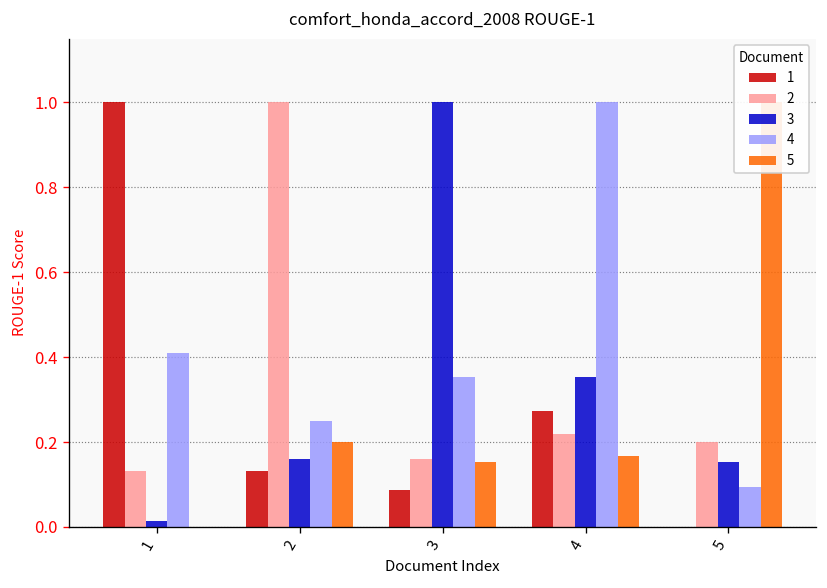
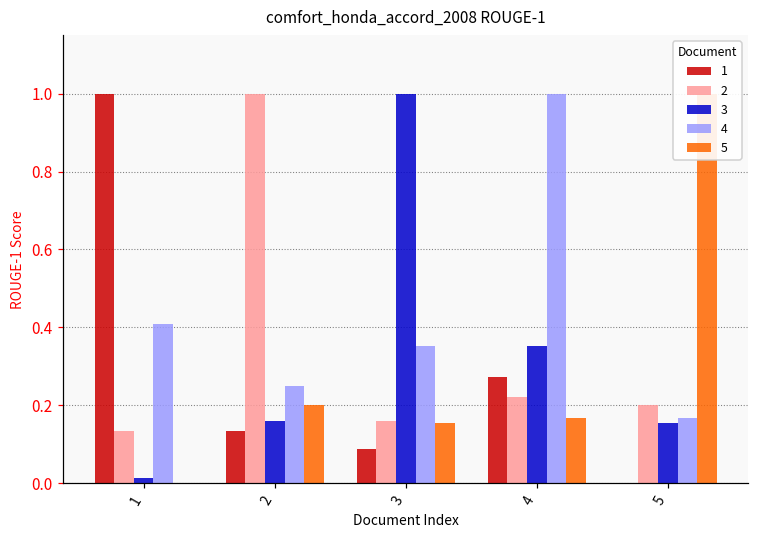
  {
    "1": {
      "1": 1.00,
      "2": 0.13,
      "3": 0.09,
      "4": 0.27,
      "5": 0.00
    },
    "2": {
      "1": 0.13,
      "2": 1.00,
      "3": 0.16,
      "4": 0.22,
      "5": 0.20
    },
    "3": {
      "1": 0.01,
      "2": 0.16,
      "3": 1.00,
      "4": 0.35,
      "5": 0.15
    },
    "4": {
      "1": 0.41,
      "2": 0.25,
      "3": 0.35,
      "4": 1.00,
-     "5": 0.10
+     "5": 0.17
    },
    "5": {
      "1": 0.00,
      "2": 0.20,
      "3": 0.15,
      "4": 0.17
    }
  }
